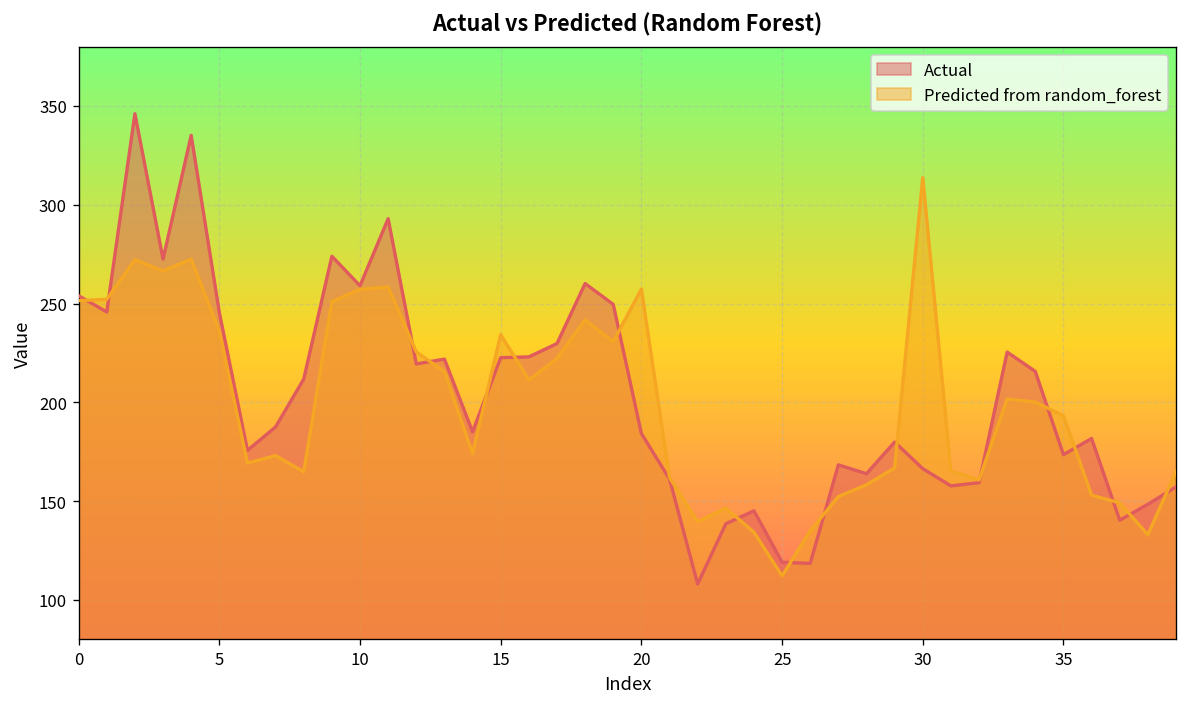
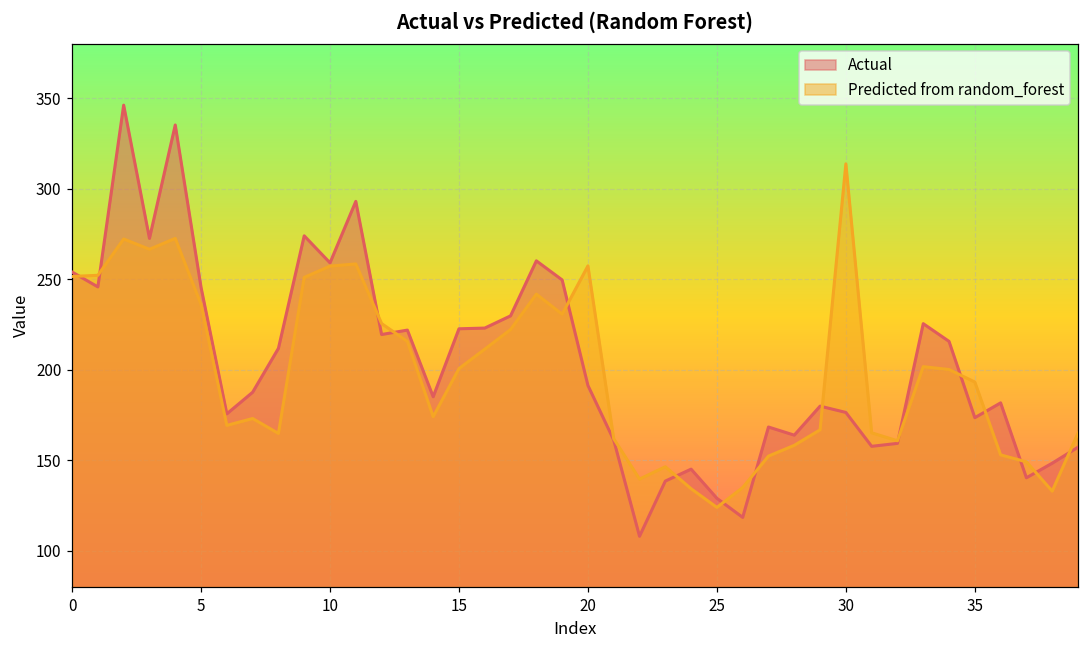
  {
    "Actual": {
      "0": 254,
      "5": 245,
      "10": 259,
      "15": 223,
-     "20": 184,
-     "25": 119,
-     "30": 166,
+     "20": 191,
+     "25": 129,
+     "30": 176,
      "35": 174
    },
    "Predicted from random_forest": {
      "0": 251,
      "5": 236,
      "10": 257,
-     "15": 234,
+     "15": 201,
      "20": 257,
-     "25": 112,
+     "25": 124,
      "30": 314,
      "35": 193
    }
  }
